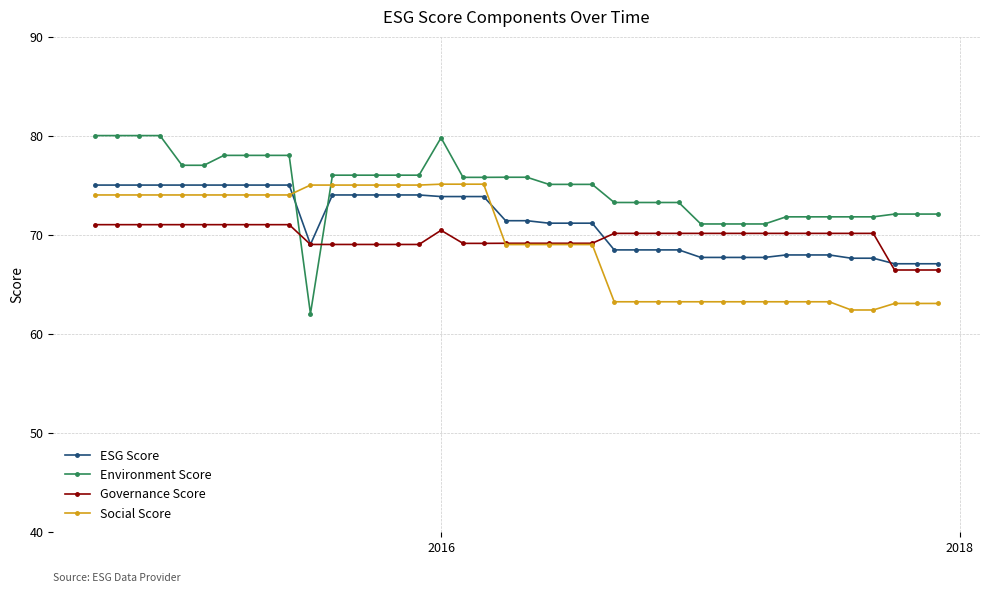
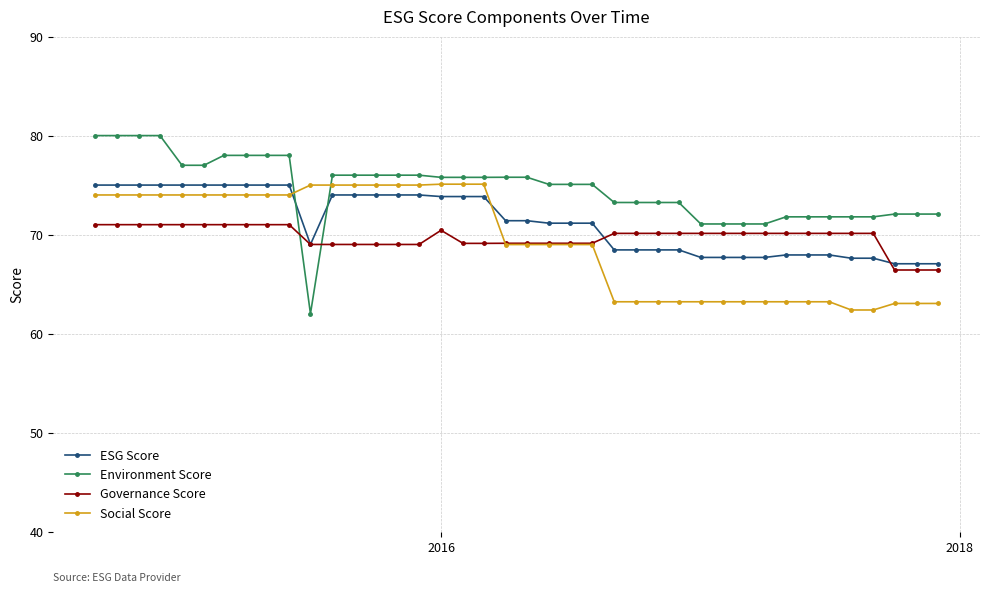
  {
    "ESG Score": {
      "2016": 74
    },
    "Environment Score": {
-     "2016": 80
+     "2016": 76
    },
    "Governance Score": {
      "2016": 70
    },
    "Social Score": {
      "2016": 75
    }
  }
